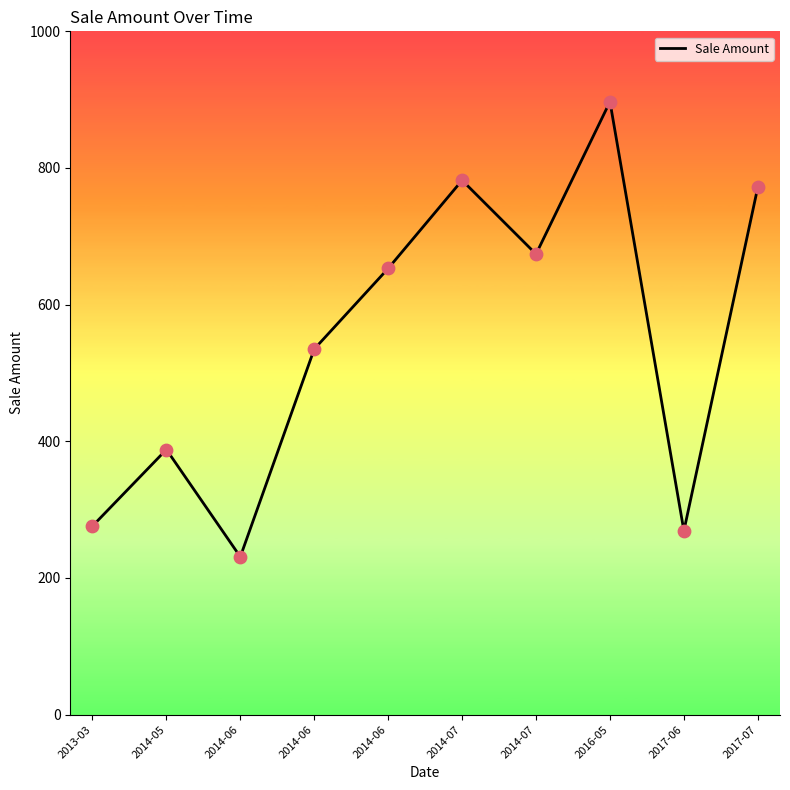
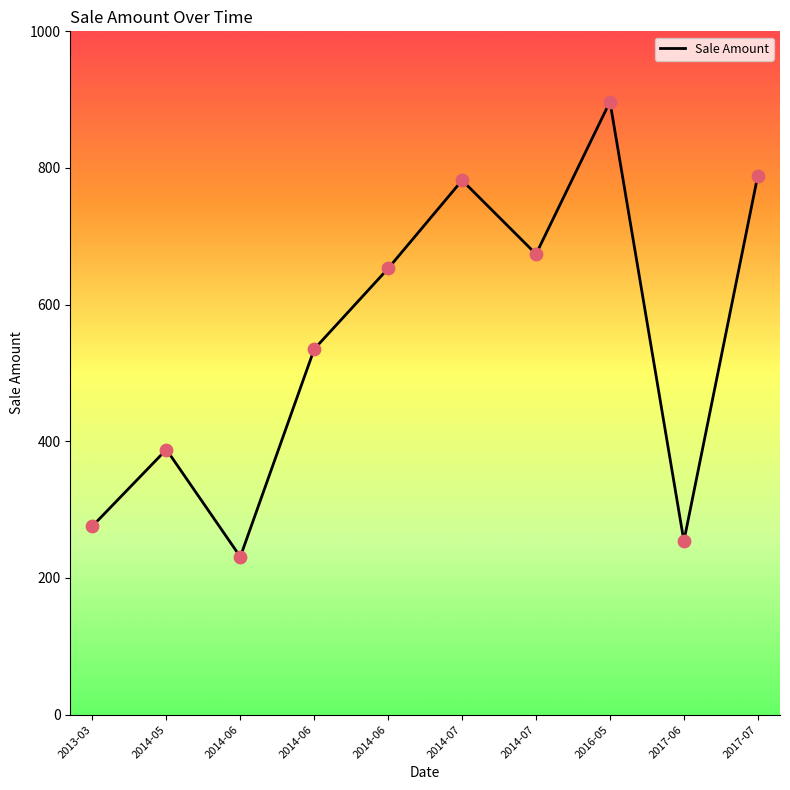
  {
    "2013-03": 280,
    "2014-05": 390,
    "2016-05": 900,
-   "2017-06": 270,
-   "2017-07": 770
+   "2017-06": 250,
+   "2017-07": 790
  }
